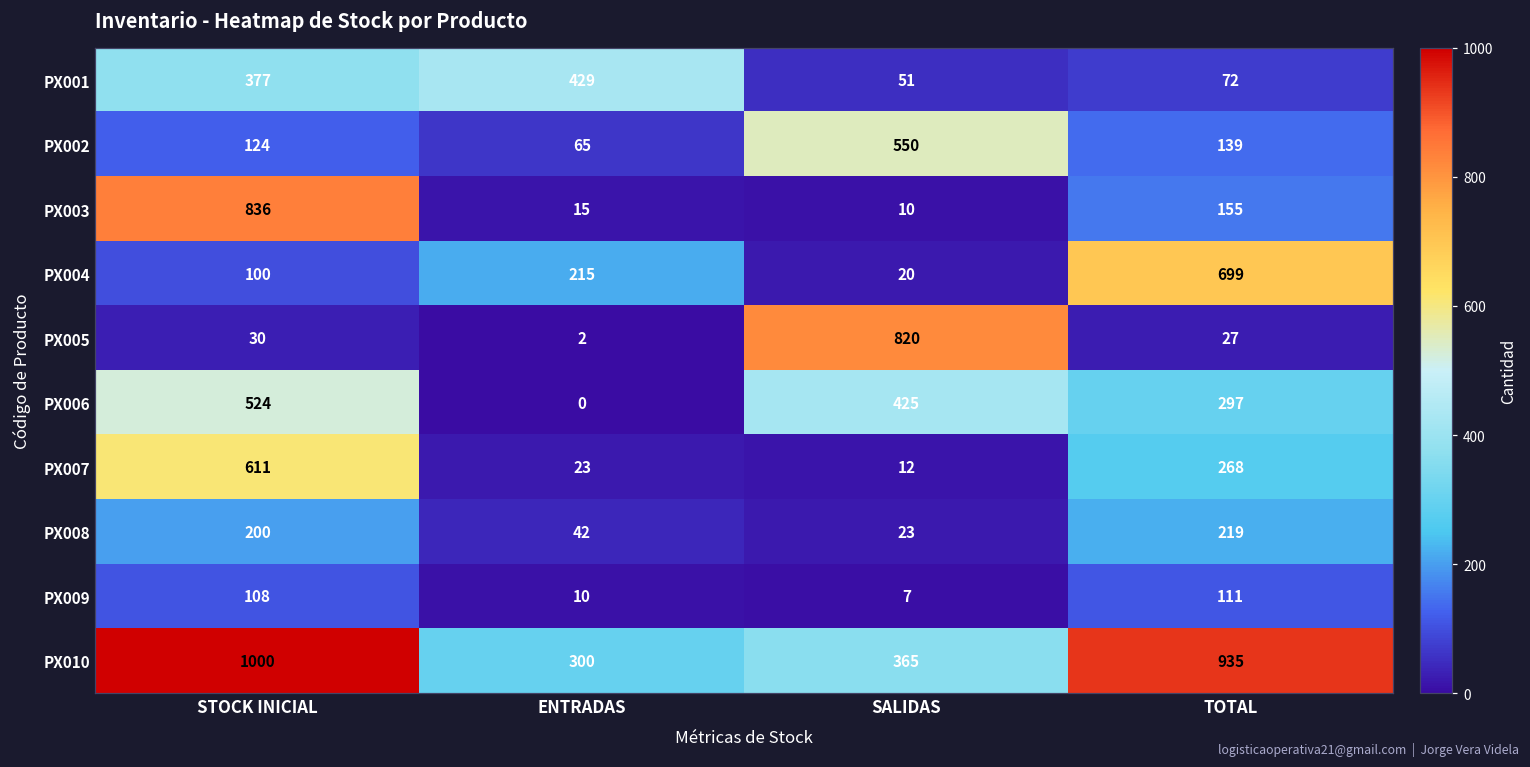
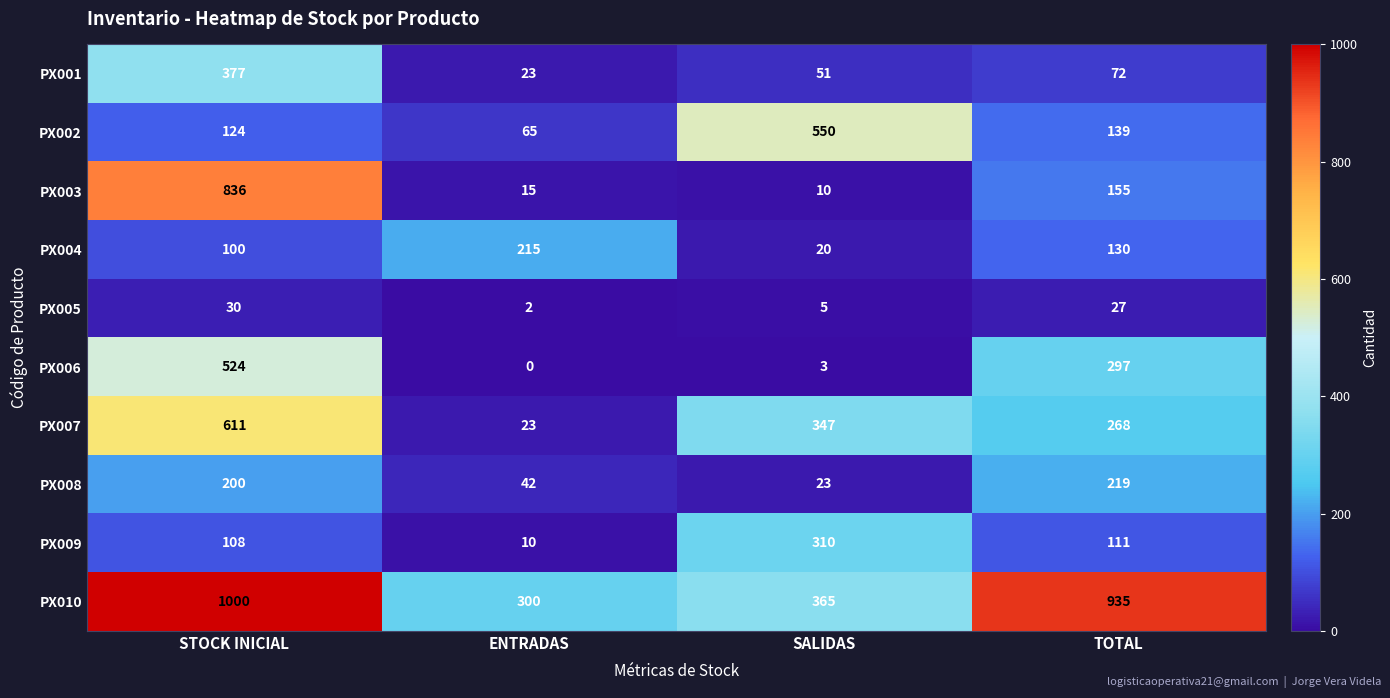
  {
    "PX001": {
      "STOCK INICIAL": 377,
-     "ENTRADAS": 429,
+     "ENTRADAS": 23,
      "SALIDAS": 51,
      "TOTAL": 72
    },
    "PX002": {
      "STOCK INICIAL": 124,
      "ENTRADAS": 65,
      "SALIDAS": 550,
      "TOTAL": 139
    },
    "PX003": {
      "STOCK INICIAL": 836,
      "ENTRADAS": 15,
      "SALIDAS": 10,
      "TOTAL": 155
    },
    "PX004": {
      "STOCK INICIAL": 100,
      "ENTRADAS": 215,
      "SALIDAS": 20,
-     "TOTAL": 699
+     "TOTAL": 130
    },
    "PX005": {
      "STOCK INICIAL": 30,
      "ENTRADAS": 2,
-     "SALIDAS": 820,
+     "SALIDAS": 5,
      "TOTAL": 27
    },
    "PX006": {
      "STOCK INICIAL": 524,
      "ENTRADAS": 0,
-     "SALIDAS": 425,
+     "SALIDAS": 3,
      "TOTAL": 297
    },
    "PX007": {
      "STOCK INICIAL": 611,
      "ENTRADAS": 23,
-     "SALIDAS": 12,
+     "SALIDAS": 347,
      "TOTAL": 268
    },
    "PX008": {
      "STOCK INICIAL": 200,
      "ENTRADAS": 42,
      "SALIDAS": 23,
      "TOTAL": 219
    },
    "PX009": {
      "STOCK INICIAL": 108,
      "ENTRADAS": 10,
-     "SALIDAS": 7,
+     "SALIDAS": 310,
      "TOTAL": 111
    },
    "PX010": {
      "STOCK INICIAL": 1000,
      "ENTRADAS": 300,
      "SALIDAS": 365,
      "TOTAL": 935
    }
  }
